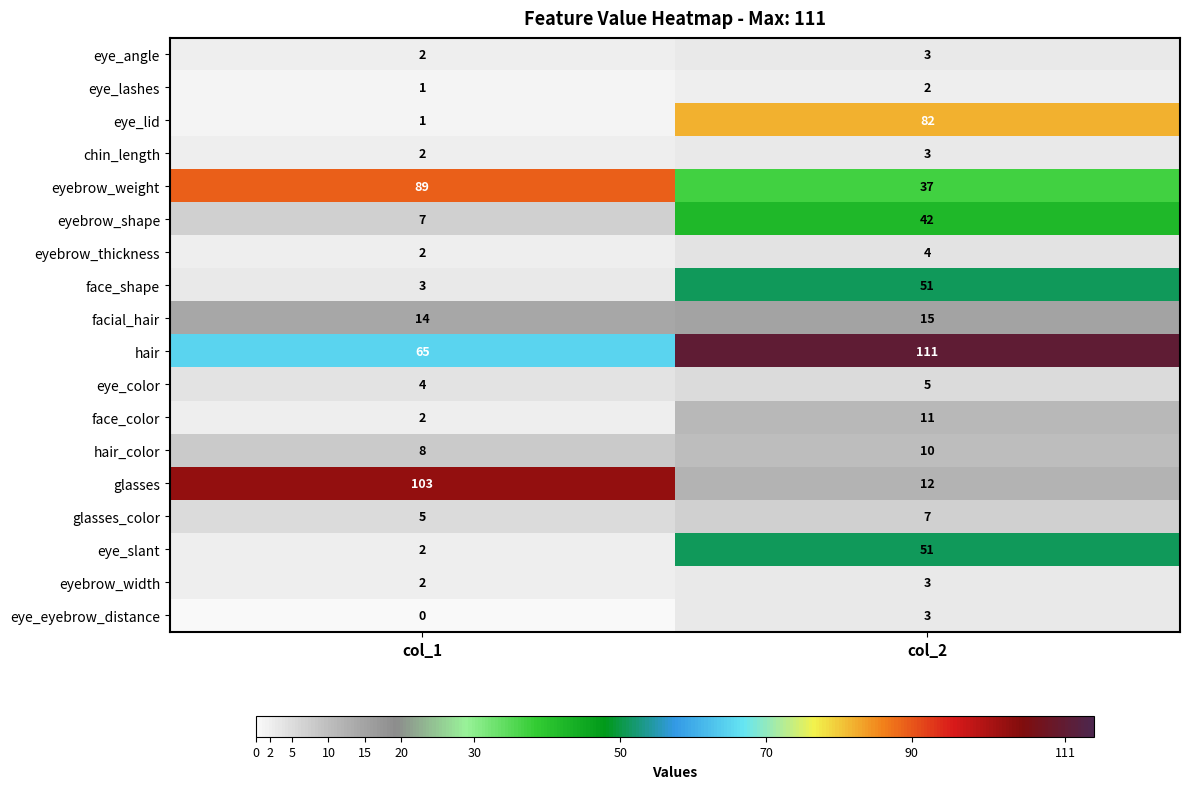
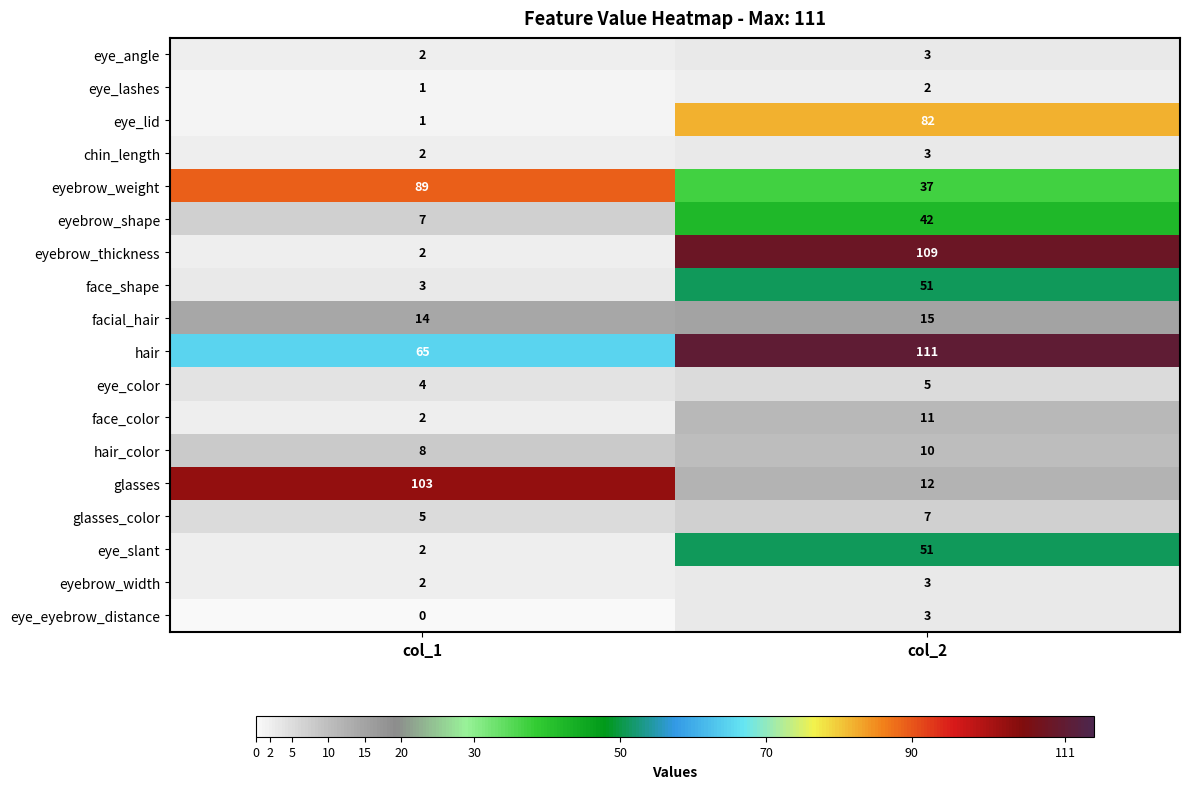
  {
    "eye_angle": {
      "col_1": 2,
      "col_2": 3
    },
    "eye_lashes": {
      "col_1": 1,
      "col_2": 2
    },
    "eye_lid": {
      "col_1": 1,
      "col_2": 82
    },
    "chin_length": {
      "col_1": 2,
      "col_2": 3
    },
    "eyebrow_weight": {
      "col_1": 89,
      "col_2": 37
    },
    "eyebrow_shape": {
      "col_1": 7,
      "col_2": 42
    },
    "eyebrow_thickness": {
      "col_1": 2,
-     "col_2": 4
+     "col_2": 109
    },
    "face_shape": {
      "col_1": 3,
      "col_2": 51
    },
    "facial_hair": {
      "col_1": 14,
      "col_2": 15
    },
    "hair": {
      "col_1": 65,
      "col_2": 111
    },
    "eye_color": {
      "col_1": 4,
      "col_2": 5
    },
    "face_color": {
      "col_1": 2,
      "col_2": 11
    },
    "hair_color": {
      "col_1": 8,
      "col_2": 10
    },
    "glasses": {
      "col_1": 103,
      "col_2": 12
    },
    "glasses_color": {
      "col_1": 5,
      "col_2": 7
    },
    "eye_slant": {
      "col_1": 2,
      "col_2": 51
    },
    "eyebrow_width": {
      "col_1": 2,
      "col_2": 3
    },
    "eye_eyebrow_distance": {
      "col_1": 0,
      "col_2": 3
    }
  }
